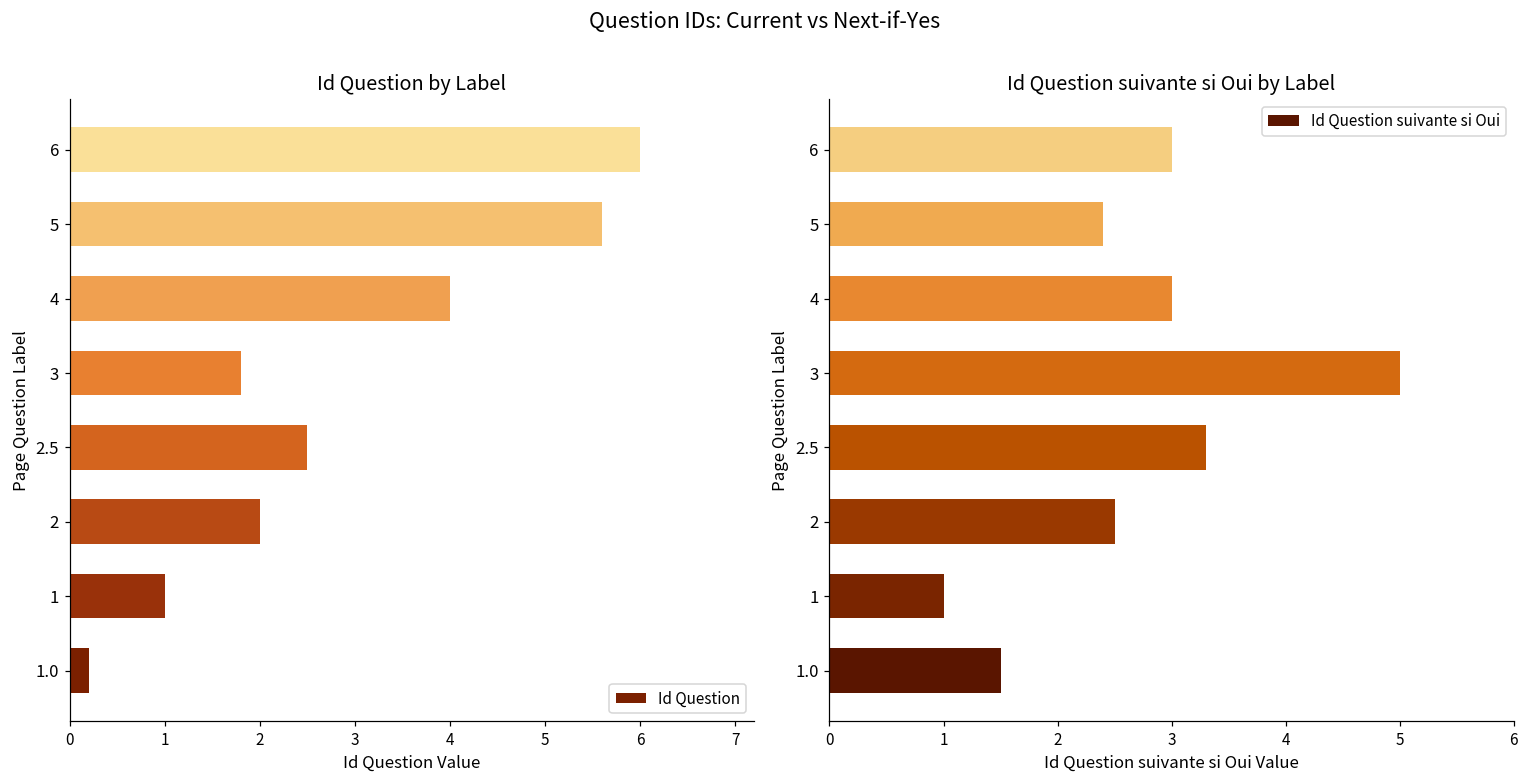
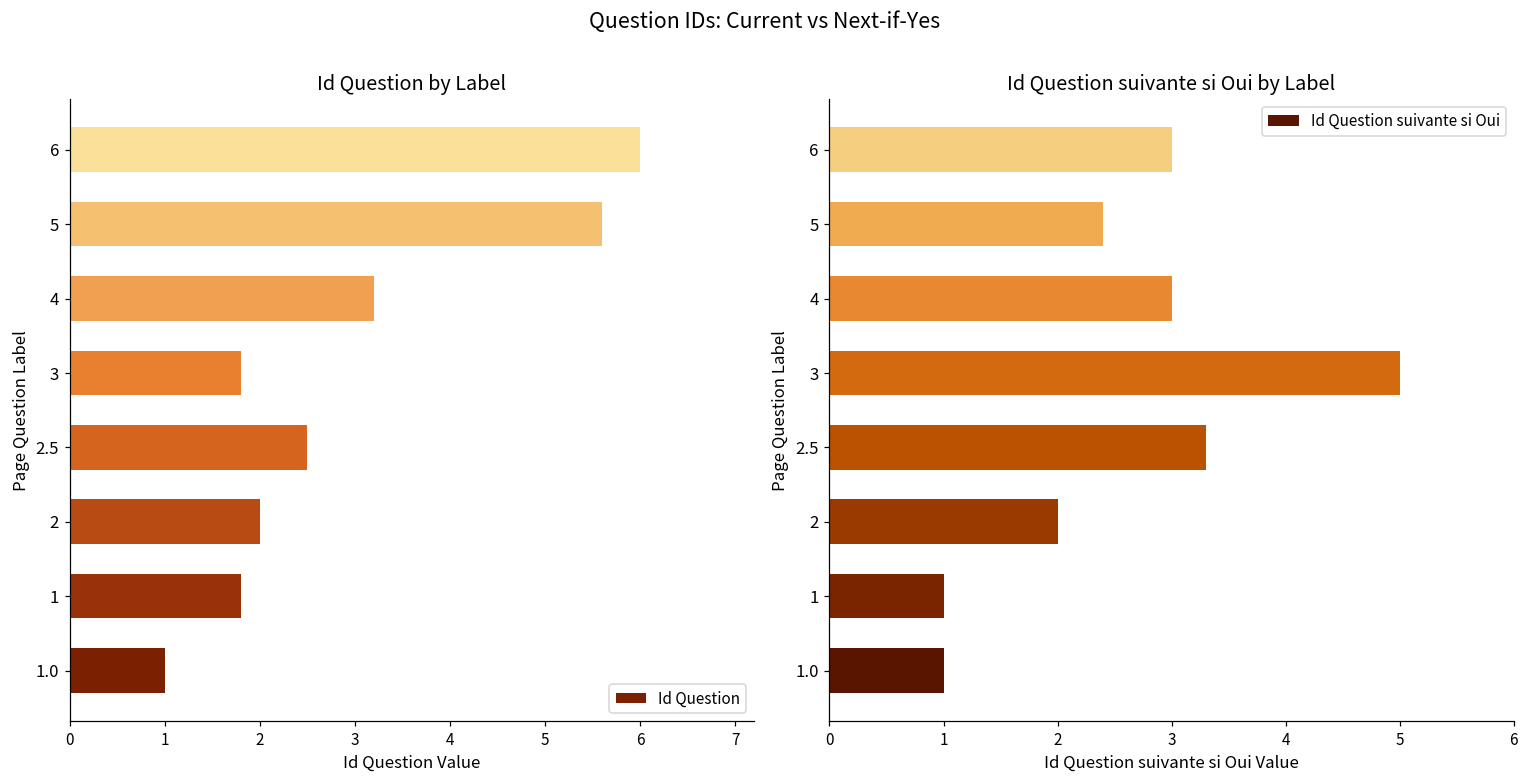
  {
    "Id Question by Label": {
      "6": 6.0,
      "5": 5.6,
-     "4": 4.0,
+     "4": 3.2,
      "3": 1.8,
      "2.5": 2.5,
      "2": 2.0,
-     "1": 1.0,
-     "1.0": 0.2
+     "1": 1.8,
+     "1.0": 1.0
    },
    "Id Question suivante si Oui by Label": {
      "6": 3.0,
      "5": 2.4,
      "4": 3.0,
      "3": 5.0,
      "2.5": 3.3,
-     "2": 2.5,
+     "2": 2.0,
      "1": 1.0,
-     "1.0": 1.5
+     "1.0": 1.0
    }
  }
